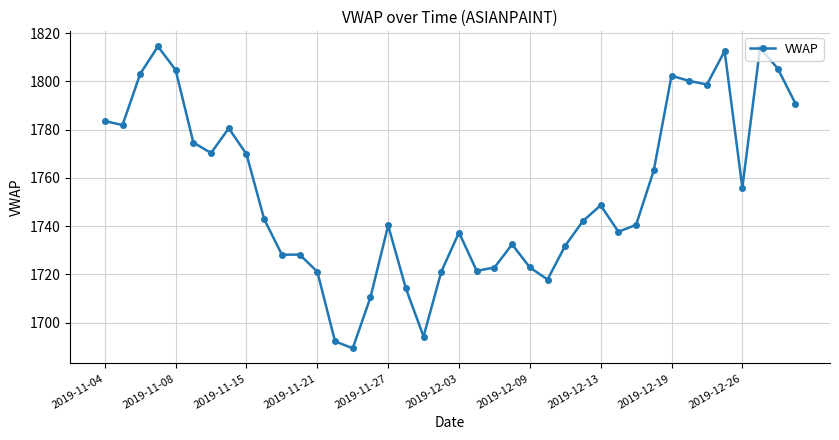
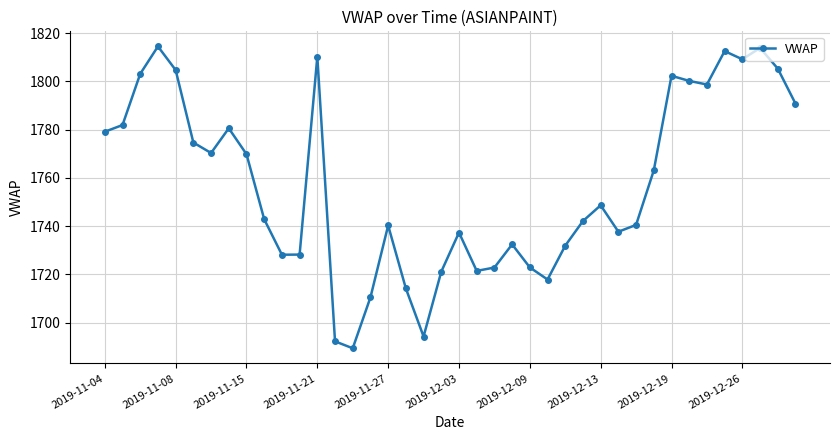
  {
-   "2019-11-04": 1784,
+   "2019-11-04": 1779,
    "2019-11-08": 1805,
    "2019-11-15": 1770,
-   "2019-11-21": 1721,
+   "2019-11-21": 1810,
    "2019-11-27": 1740,
    "2019-12-03": 1737,
    "2019-12-09": 1723,
    "2019-12-13": 1749,
    "2019-12-19": 1802,
-   "2019-12-26": 1756
+   "2019-12-26": 1809
  }
